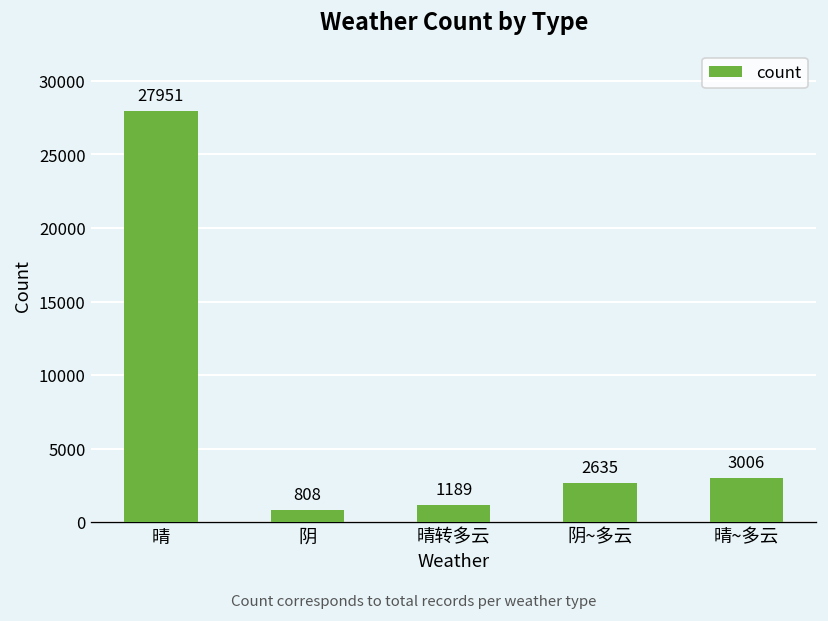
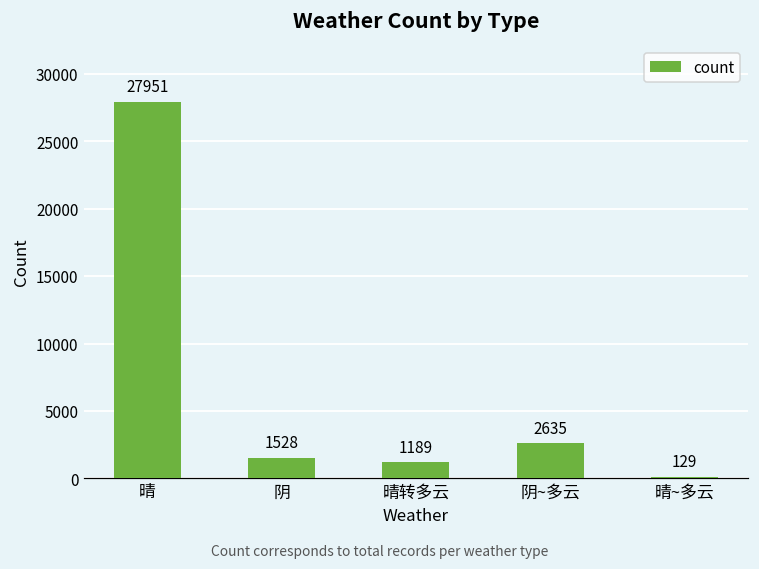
  {
    "晴": 27951,
-   "阴": 808,
+   "阴": 1528,
    "晴转多云": 1189,
    "阴~多云": 2635,
-   "晴~多云": 3006
+   "晴~多云": 129
  }
